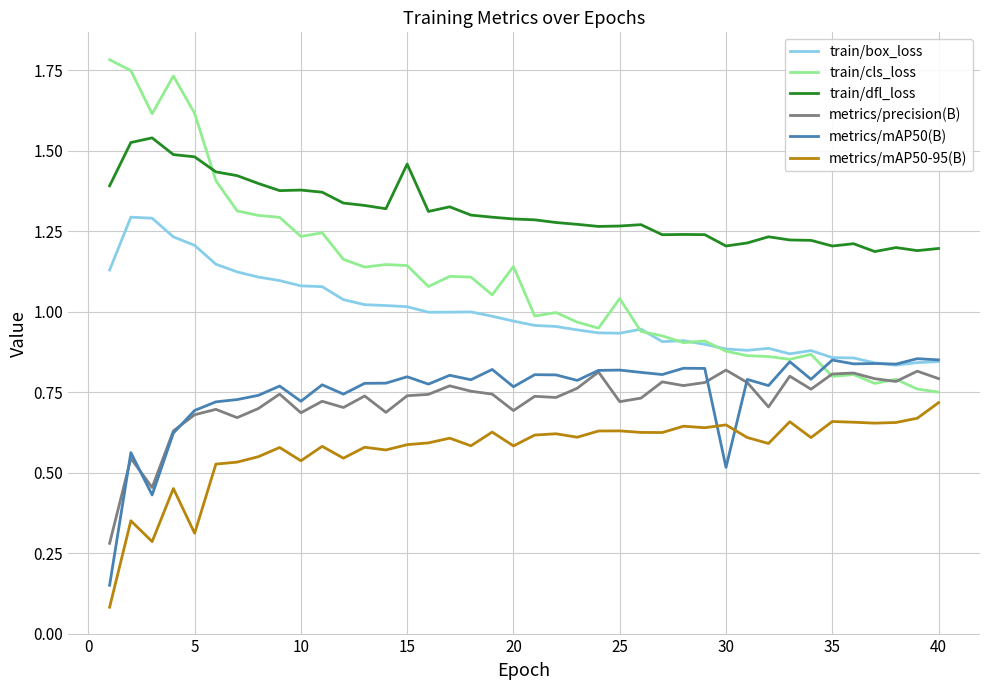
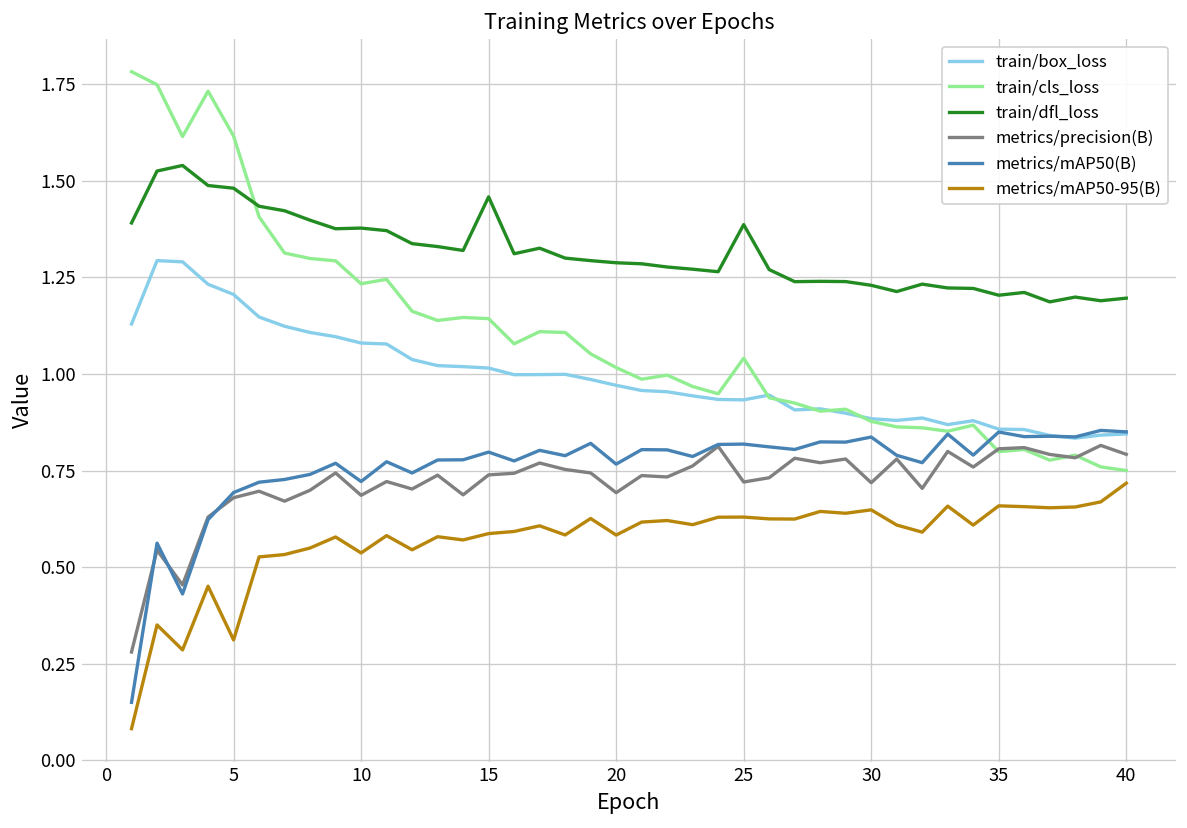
  {
    "train/box_loss": {
      "5": 1.21,
      "10": 1.08,
      "15": 1.02,
      "20": 0.97,
      "25": 0.93
    },
    "train/cls_loss": {
      "5": 1.62,
      "10": 1.23,
      "15": 1.14,
-     "20": 1.14,
+     "20": 1.02,
      "25": 1.04,
      "40": 0.75
    },
    "train/dfl_loss": {
      "5": 1.48,
      "10": 1.38,
      "15": 1.46,
      "20": 1.29,
-     "25": 1.27,
-     "30": 1.20,
+     "25": 1.39,
+     "30": 1.23,
      "35": 1.20,
      "40": 1.20
    },
    "metrics/precision(B)": {
      "5": 0.68,
      "10": 0.69,
      "15": 0.74,
      "20": 0.69,
      "25": 0.72,
-     "30": 0.82,
+     "30": 0.72,
      "40": 0.79
    },
    "metrics/mAP50(B)": {
      "5": 0.69,
      "10": 0.72,
      "15": 0.80,
      "20": 0.77,
      "25": 0.82,
-     "30": 0.52
+     "30": 0.84
    },
    "metrics/mAP50-95(B)": {
      "5": 0.31,
      "10": 0.54,
      "15": 0.59,
      "20": 0.58,
      "25": 0.63,
      "30": 0.65,
      "35": 0.66,
      "40": 0.72
    }
  }
